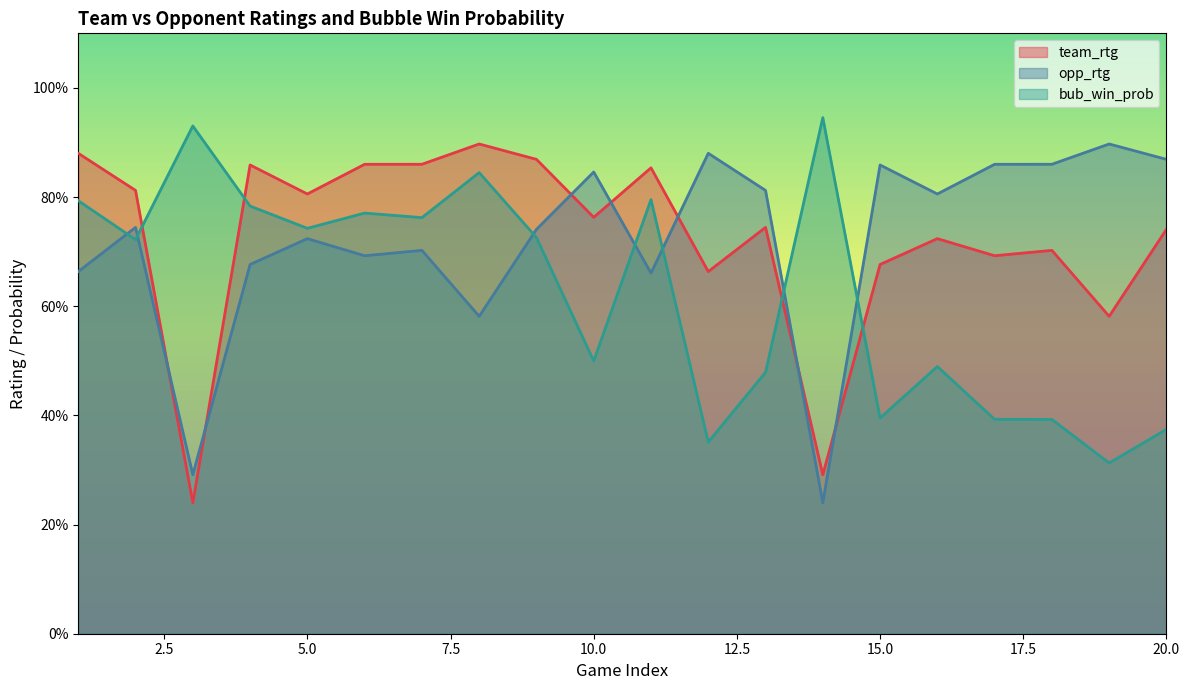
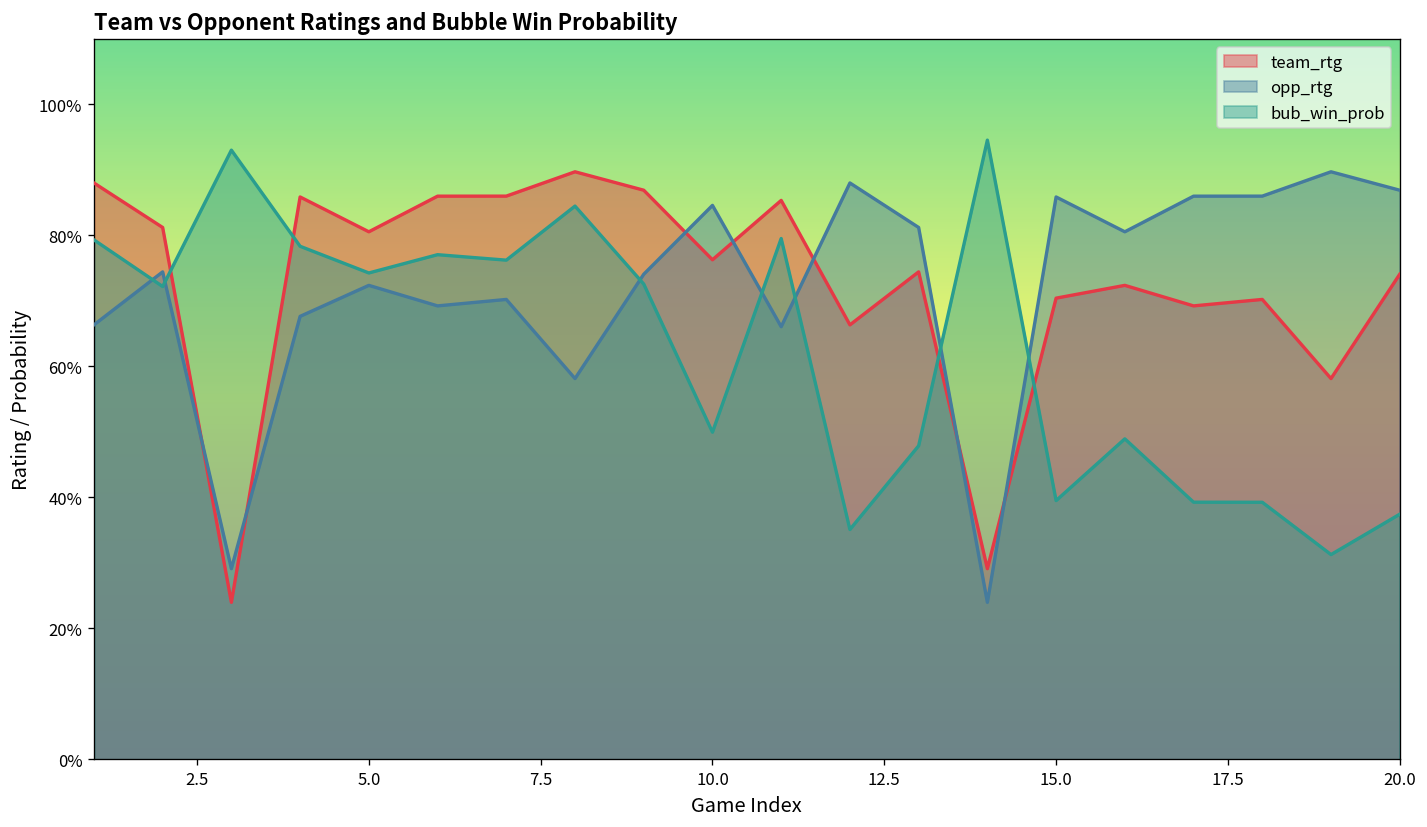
  {
    "team_rtg": {
      "5.0": "81%",
      "10.0": "76%",
-     "15.0": "68%",
+     "15.0": "70%",
      "20.0": "74%"
    }
  }
